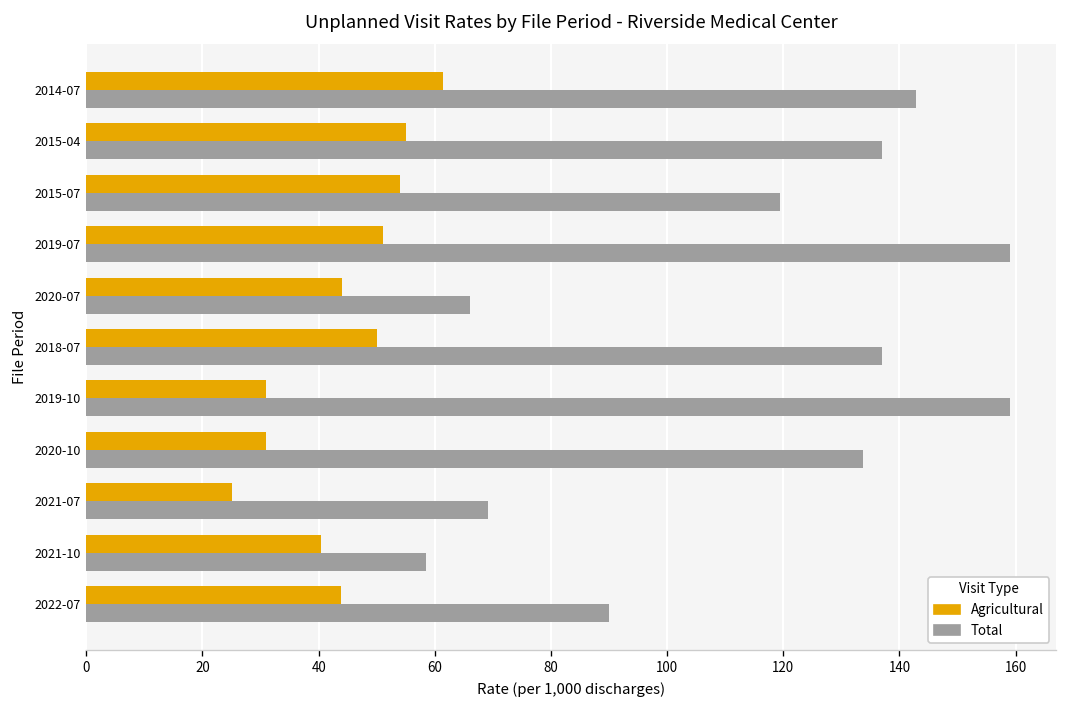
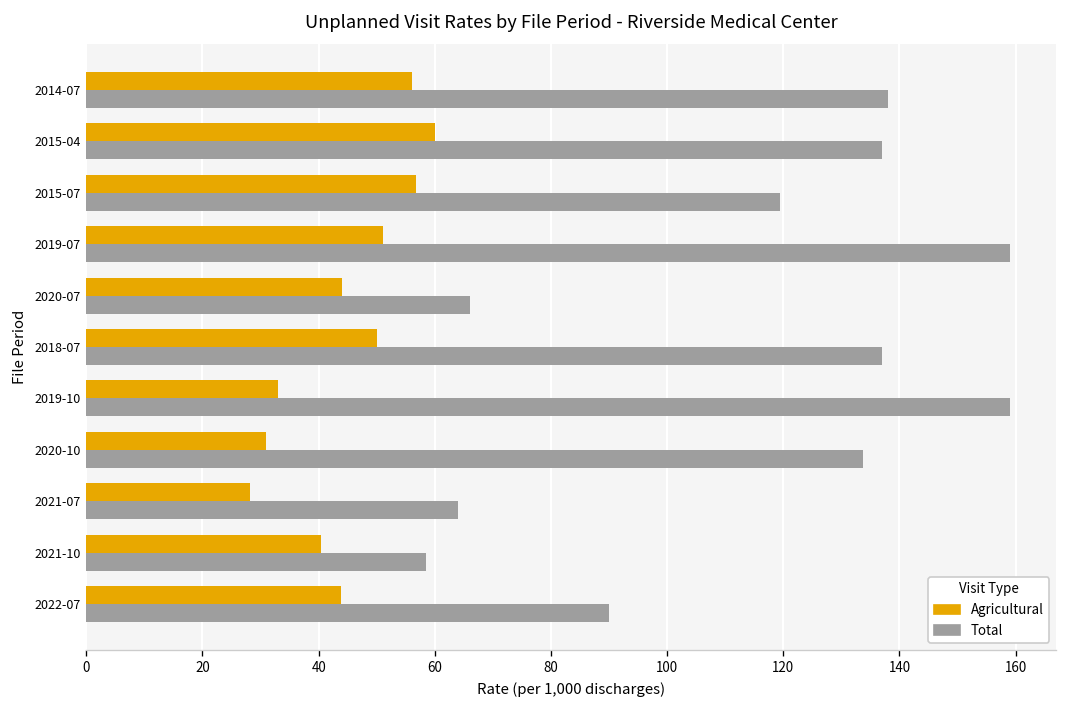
  {
    "Total": {
-     "2014-07": 143,
+     "2014-07": 138,
      "2015-04": 137,
      "2015-07": 119,
      "2019-07": 159,
      "2020-07": 66,
      "2018-07": 137,
      "2019-10": 159,
      "2020-10": 134,
-     "2021-07": 69,
+     "2021-07": 64,
      "2021-10": 59,
      "2022-07": 90
    },
    "Agricultural": {
-     "2014-07": 61,
-     "2015-04": 55,
-     "2015-07": 54,
+     "2014-07": 56,
+     "2015-04": 60,
+     "2015-07": 57,
      "2019-07": 51,
      "2020-07": 44,
      "2018-07": 50,
-     "2019-10": 31,
+     "2019-10": 33,
      "2020-10": 31,
-     "2021-07": 25,
+     "2021-07": 28,
      "2021-10": 40,
      "2022-07": 44
    }
  }
